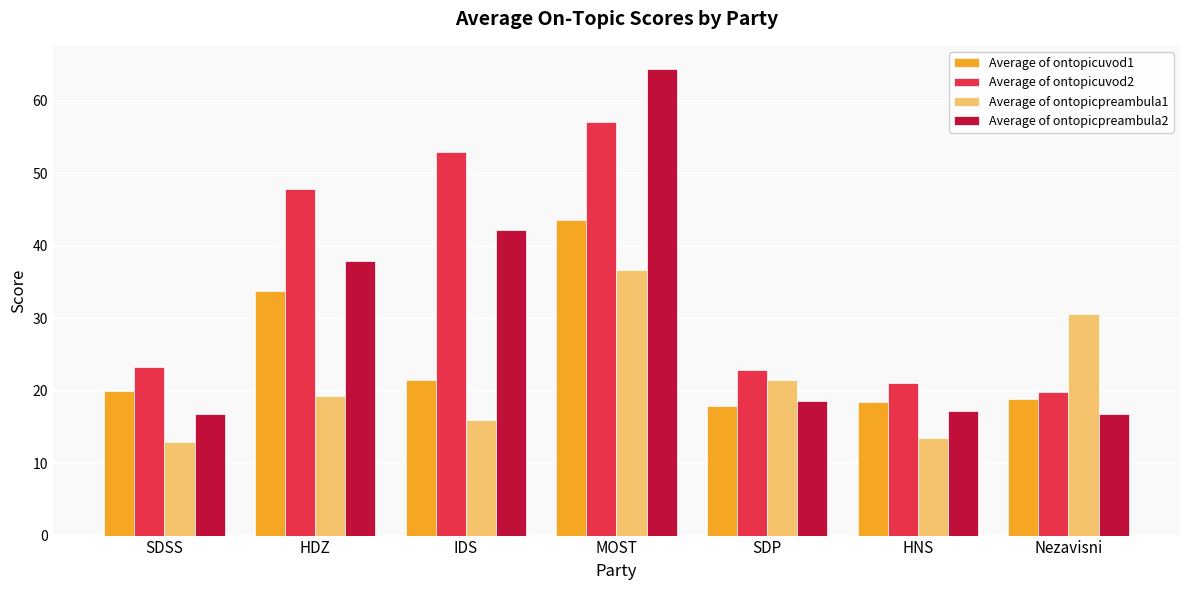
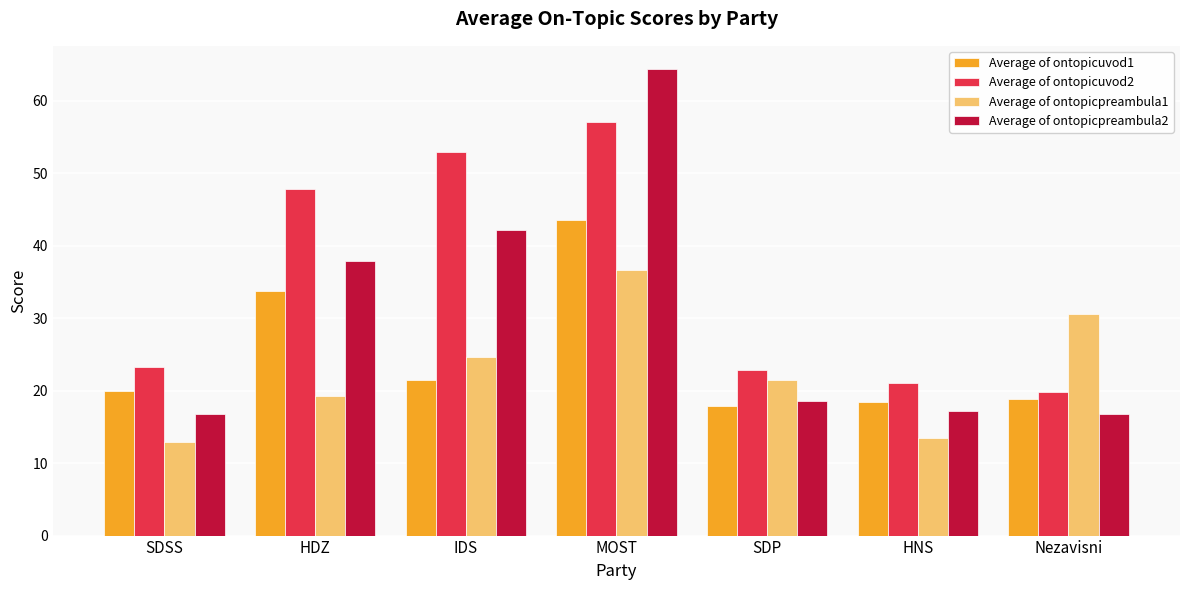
  {
    "Average of ontopicuvod1": {
      "SDSS": 20,
      "HDZ": 34,
      "IDS": 21,
      "MOST": 44,
      "SDP": 18,
      "HNS": 18,
      "Nezavisni": 19
    },
    "Average of ontopicpreambula1": {
      "SDSS": 13,
      "HDZ": 19,
-     "IDS": 16,
+     "IDS": 25,
      "MOST": 37,
      "SDP": 21,
      "HNS": 14,
      "Nezavisni": 31
    }
  }
